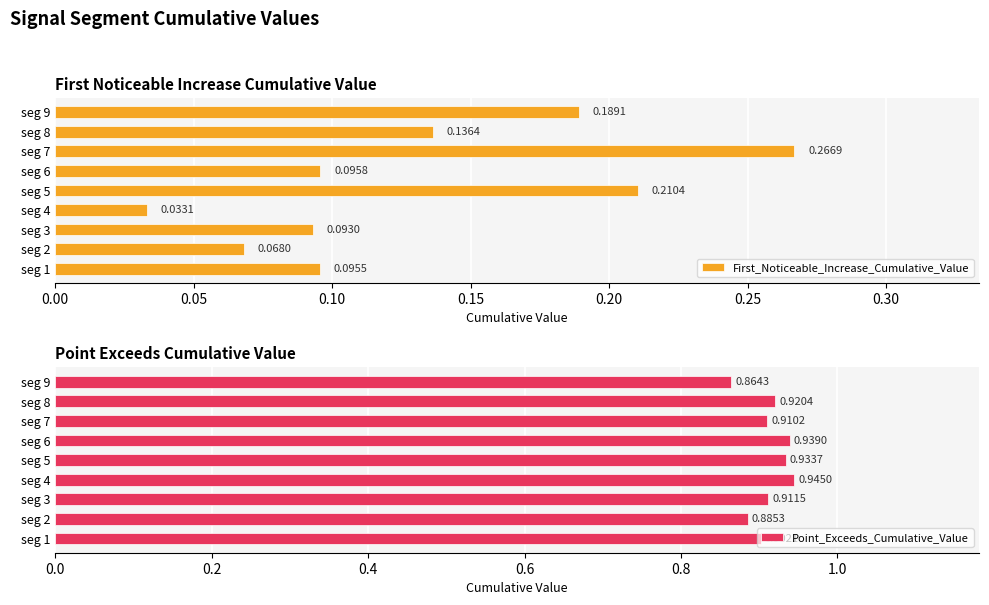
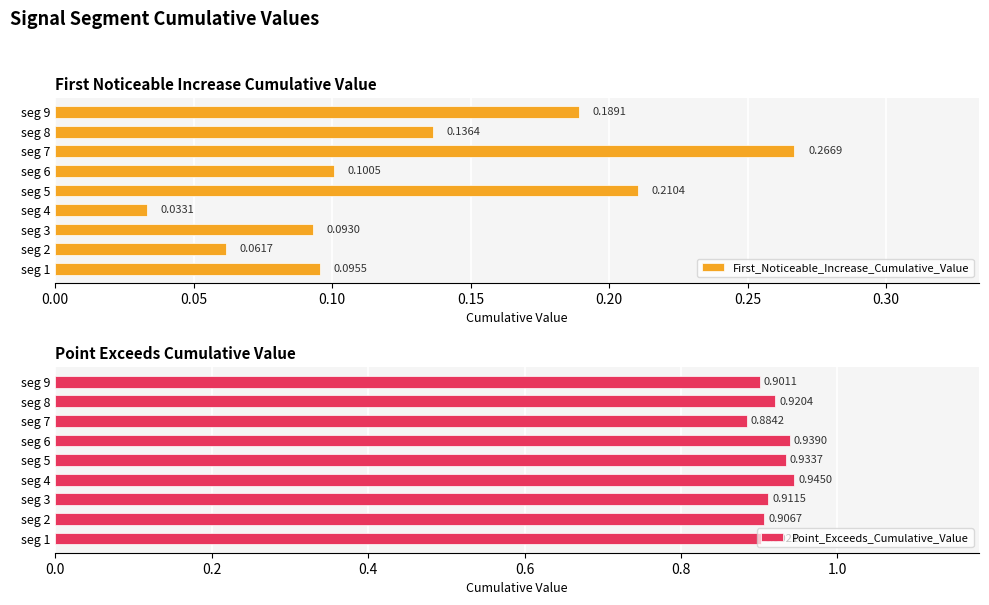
  {
    "First Noticeable Increase Cumulative Value": {
      "seg 9": 0.1891,
      "seg 8": 0.1364,
      "seg 7": 0.2669,
-     "seg 6": 0.0958,
+     "seg 6": 0.1005,
      "seg 5": 0.2104,
      "seg 4": 0.0331,
      "seg 3": 0.0930,
-     "seg 2": 0.0680,
+     "seg 2": 0.0617,
      "seg 1": 0.0955
    },
    "Point Exceeds Cumulative Value": {
-     "seg 9": 0.8643,
+     "seg 9": 0.9011,
      "seg 8": 0.9204,
-     "seg 7": 0.9102,
+     "seg 7": 0.8842,
      "seg 6": 0.9390,
      "seg 5": 0.9337,
      "seg 4": 0.9450,
      "seg 3": 0.9115,
-     "seg 2": 0.8853
+     "seg 2": 0.9067
    }
  }
